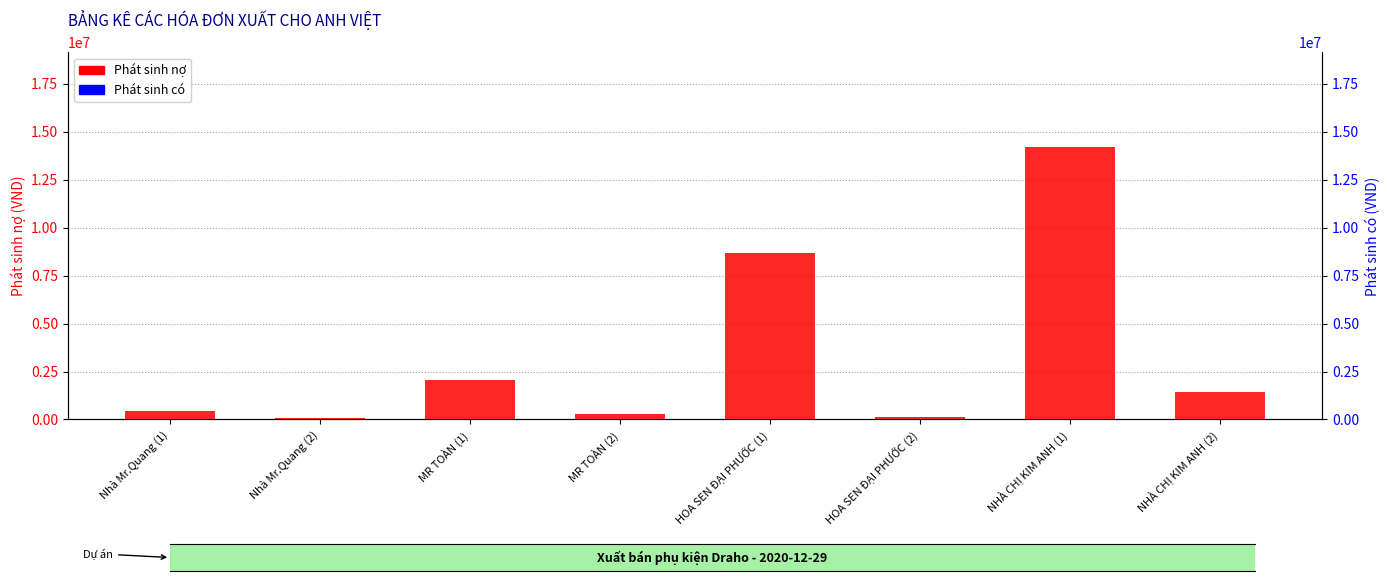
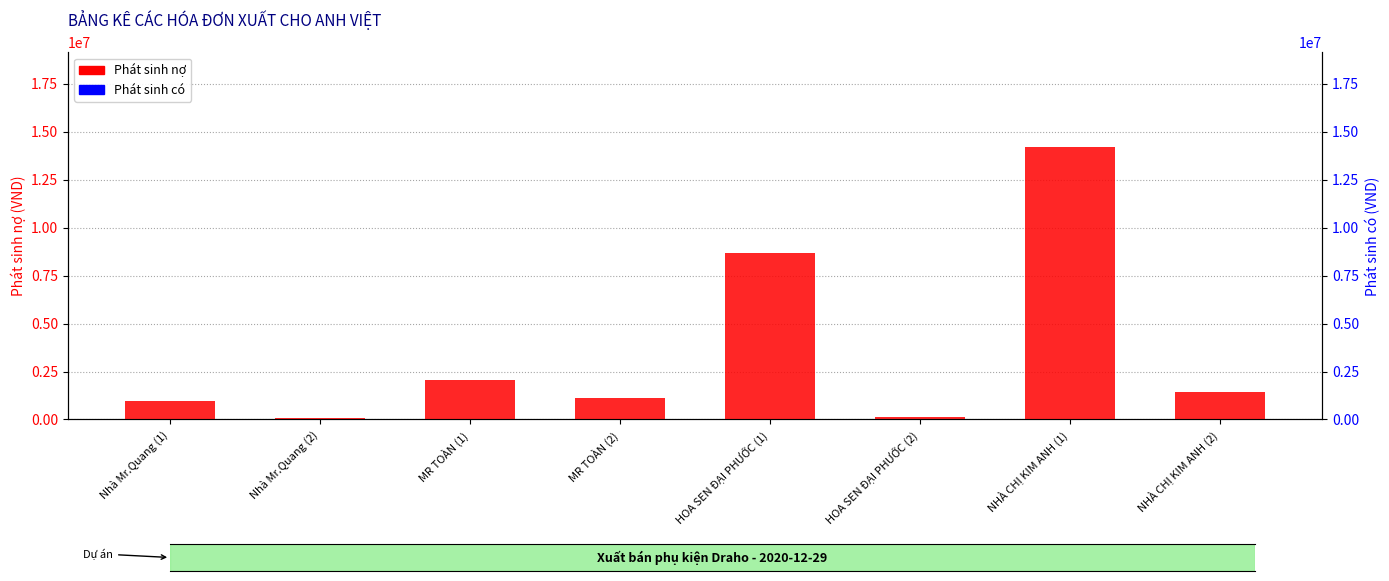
  {
    "Phát sinh nợ": {
-     "Nhà Mr.Quang (1)": 400000,
+     "Nhà Mr.Quang (1)": 1000000,
      "MR TOÀN (1)": 2000000,
-     "MR TOÀN (2)": 300000,
+     "MR TOÀN (2)": 1100000,
      "HOA SEN ĐẠI PHƯỚC (1)": 8700000,
      "HOA SEN ĐẠI PHƯỚC (2)": 100000,
      "NHÀ CHỊ KIM ANH (1)": 14200000,
      "NHÀ CHỊ KIM ANH (2)": 1400000
    },
    "Phát sinh có": {
      "Nhà Mr.Quang (1)": 0,
      "Nhà Mr.Quang (2)": 0,
      "MR TOÀN (1)": 0,
      "MR TOÀN (2)": 0,
      "HOA SEN ĐẠI PHƯỚC (1)": 0,
      "HOA SEN ĐẠI PHƯỚC (2)": 0,
      "NHÀ CHỊ KIM ANH (1)": 0,
      "NHÀ CHỊ KIM ANH (2)": 0
    }
  }
